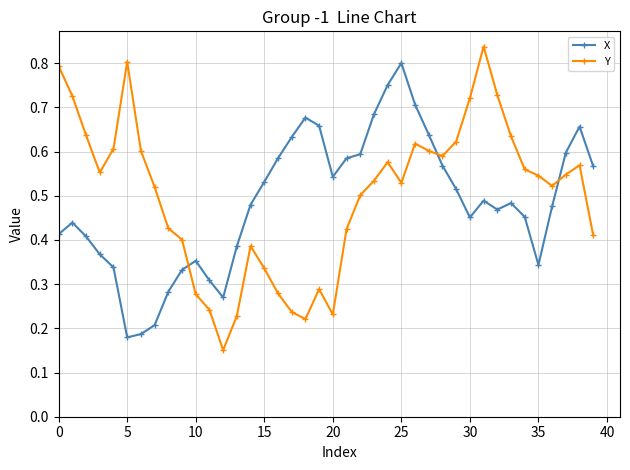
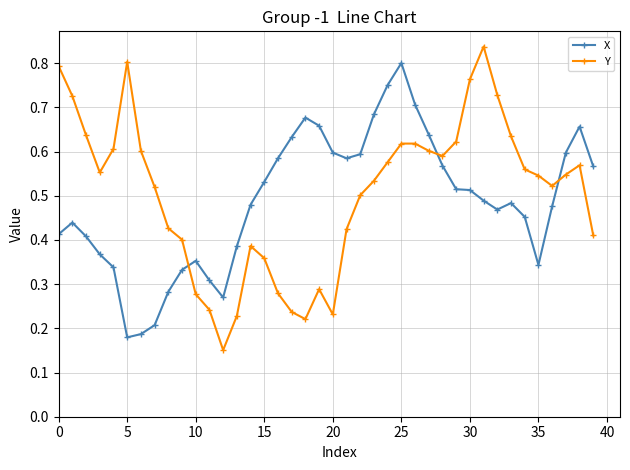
  {
    "X": {
      "0": 0.41,
      "5": 0.18,
      "10": 0.35,
      "15": 0.53,
-     "20": 0.54,
+     "20": 0.60,
      "25": 0.80,
-     "30": 0.45,
+     "30": 0.51,
      "35": 0.34
    },
    "Y": {
      "0": 0.79,
      "5": 0.80,
      "10": 0.28,
-     "15": 0.34,
+     "15": 0.36,
      "20": 0.23,
-     "25": 0.53,
-     "30": 0.72,
+     "25": 0.62,
+     "30": 0.76,
      "35": 0.55
    }
  }
